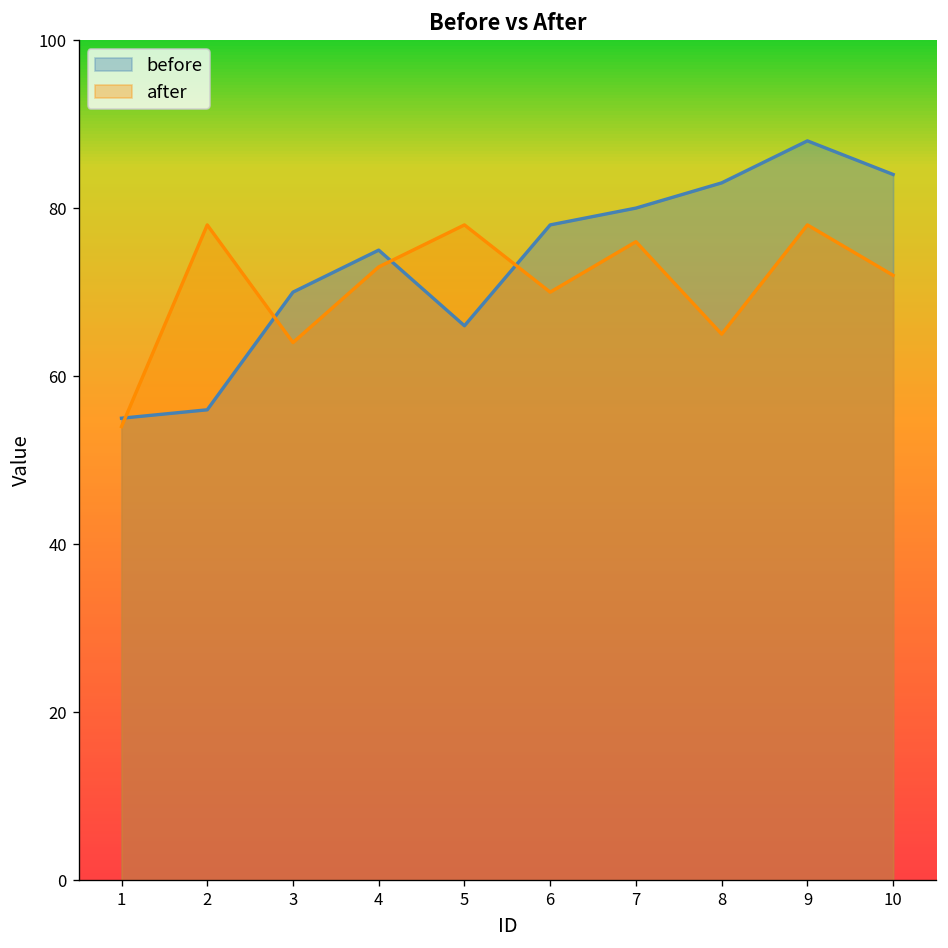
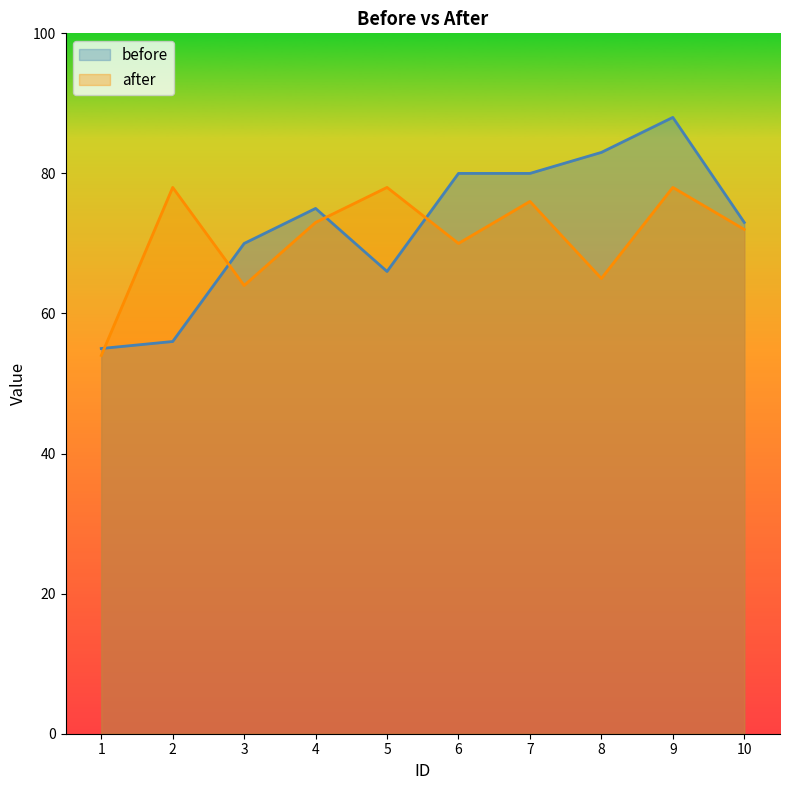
  {
    "before": {
      "1": 55,
      "2": 56,
      "3": 70,
      "4": 75,
      "5": 66,
-     "6": 78,
+     "6": 80,
      "7": 80,
      "8": 83,
      "9": 88,
-     "10": 84
+     "10": 73
    },
    "after": {
      "1": 54,
      "2": 78,
      "3": 64,
      "4": 73,
      "5": 78,
      "6": 70,
      "7": 76,
      "8": 65,
      "9": 78,
      "10": 72
    }
  }
